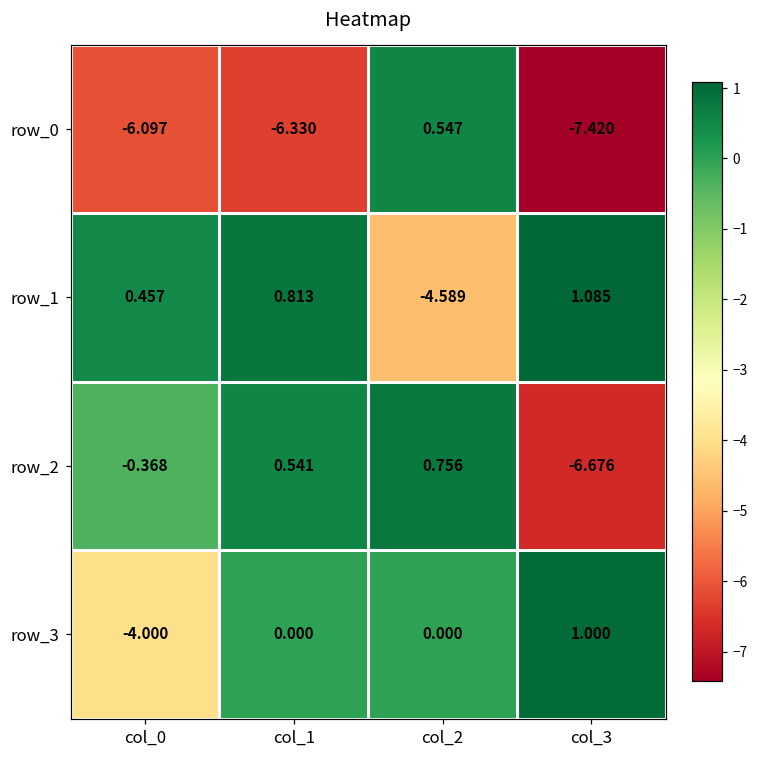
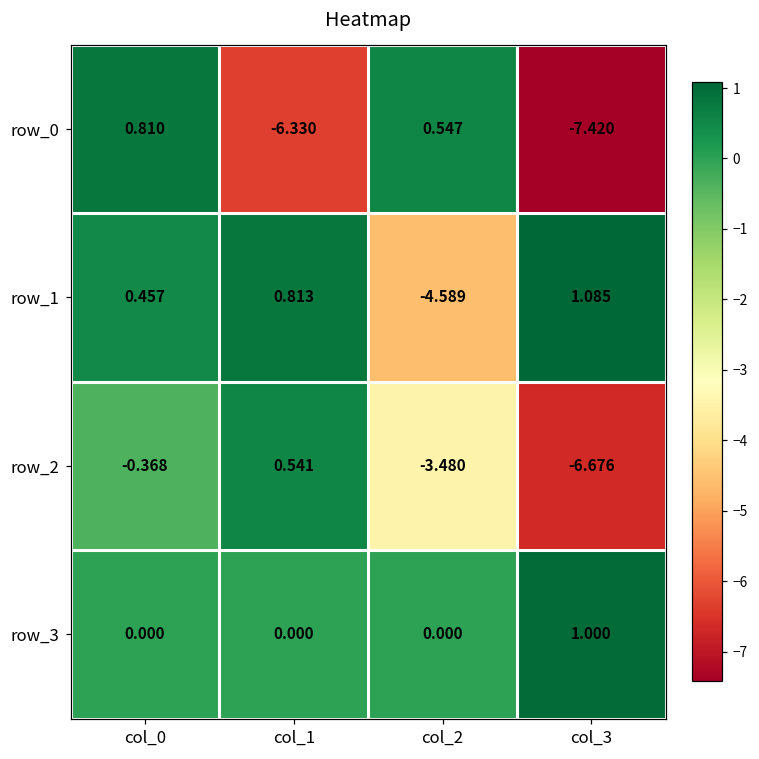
  {
    "row_0": {
-     "col_0": -6.097,
+     "col_0": 0.810,
      "col_1": -6.330,
      "col_2": 0.547,
      "col_3": -7.420
    },
    "row_1": {
      "col_0": 0.457,
      "col_1": 0.813,
      "col_2": -4.589,
      "col_3": 1.085
    },
    "row_2": {
      "col_0": -0.368,
      "col_1": 0.541,
-     "col_2": 0.756,
+     "col_2": -3.480,
      "col_3": -6.676
    },
    "row_3": {
-     "col_0": -4.000,
+     "col_0": 0.000,
      "col_1": 0.000,
      "col_2": 0.000,
      "col_3": 1.000
    }
  }
